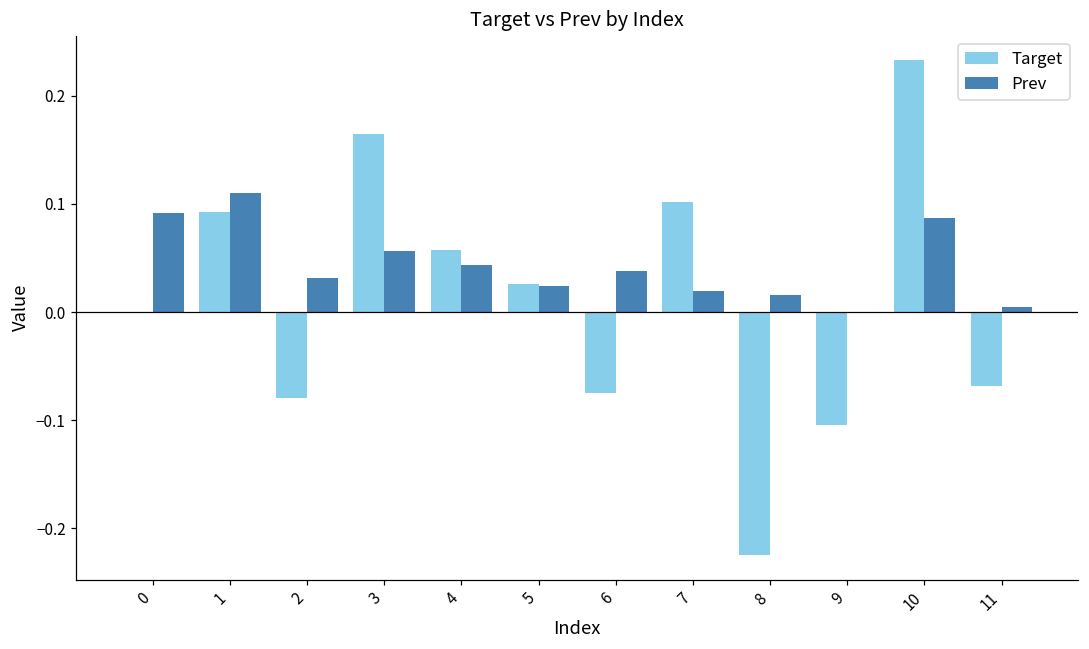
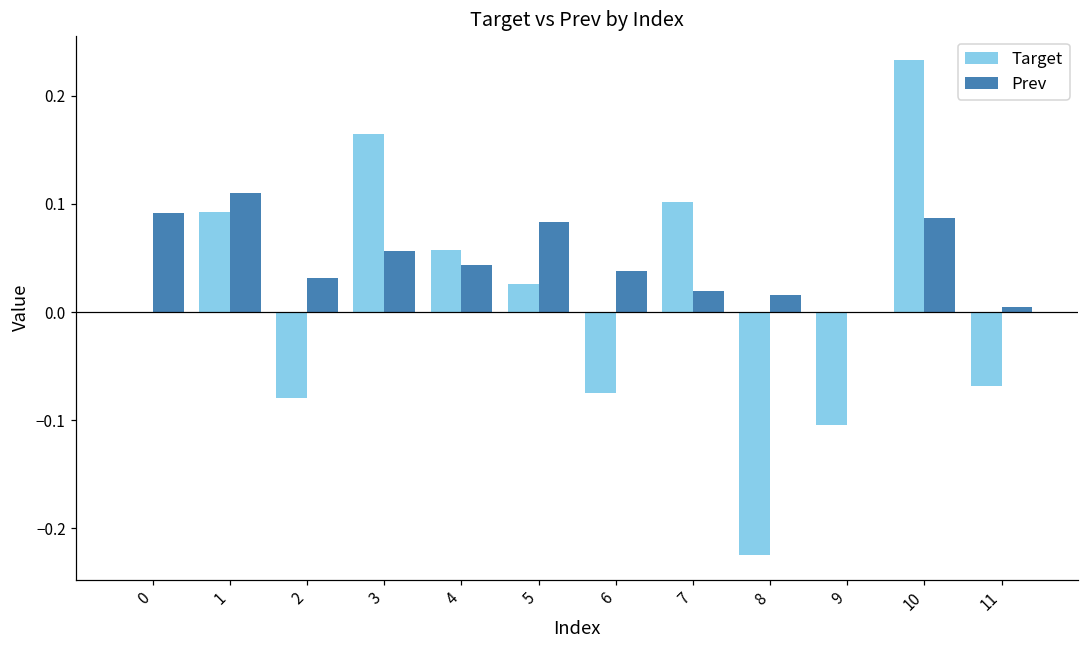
  {
    "Target": {
      "1": 0.09,
      "2": -0.08,
      "3": 0.17,
      "4": 0.06,
      "5": 0.03,
      "6": -0.08,
      "7": 0.10,
      "8": -0.22,
      "9": -0.10,
      "10": 0.23,
      "11": -0.07
    },
    "Prev": {
      "0": 0.09,
      "1": 0.11,
      "2": 0.03,
      "3": 0.06,
      "4": 0.04,
-     "5": 0.02,
+     "5": 0.08,
      "6": 0.04,
      "7": 0.02,
      "8": 0.02,
      "10": 0.09,
      "11": 0.00
    }
  }
